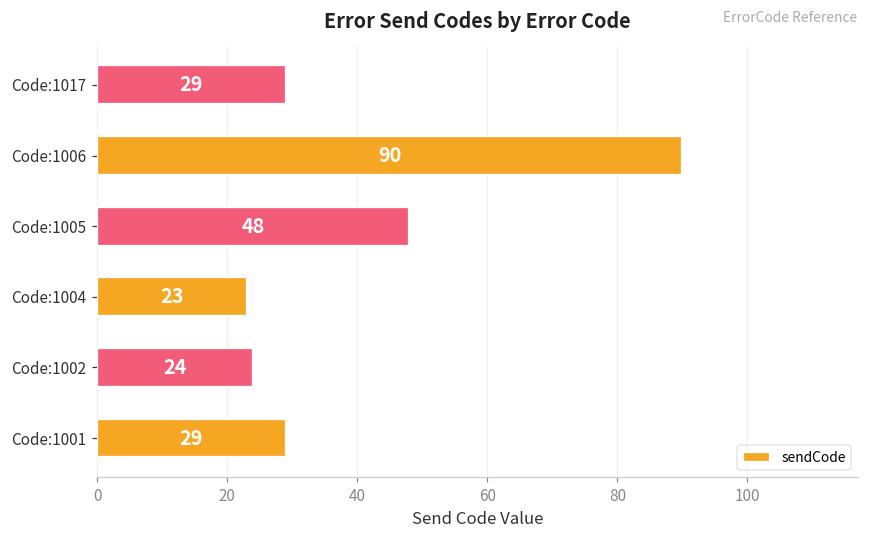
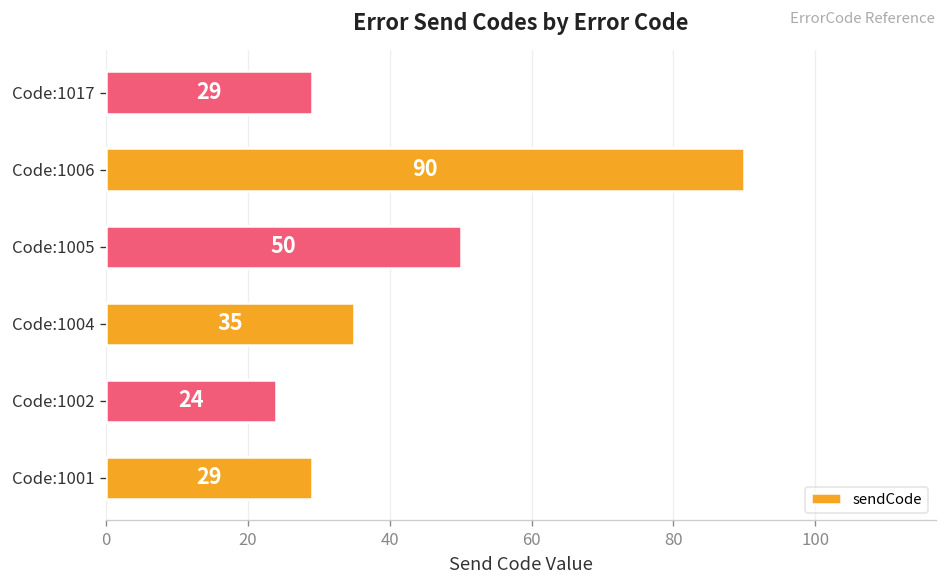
  {
    "Code:1017": 29,
    "Code:1006": 90,
-   "Code:1005": 48,
-   "Code:1004": 23,
+   "Code:1005": 50,
+   "Code:1004": 35,
    "Code:1002": 24,
    "Code:1001": 29
  }
